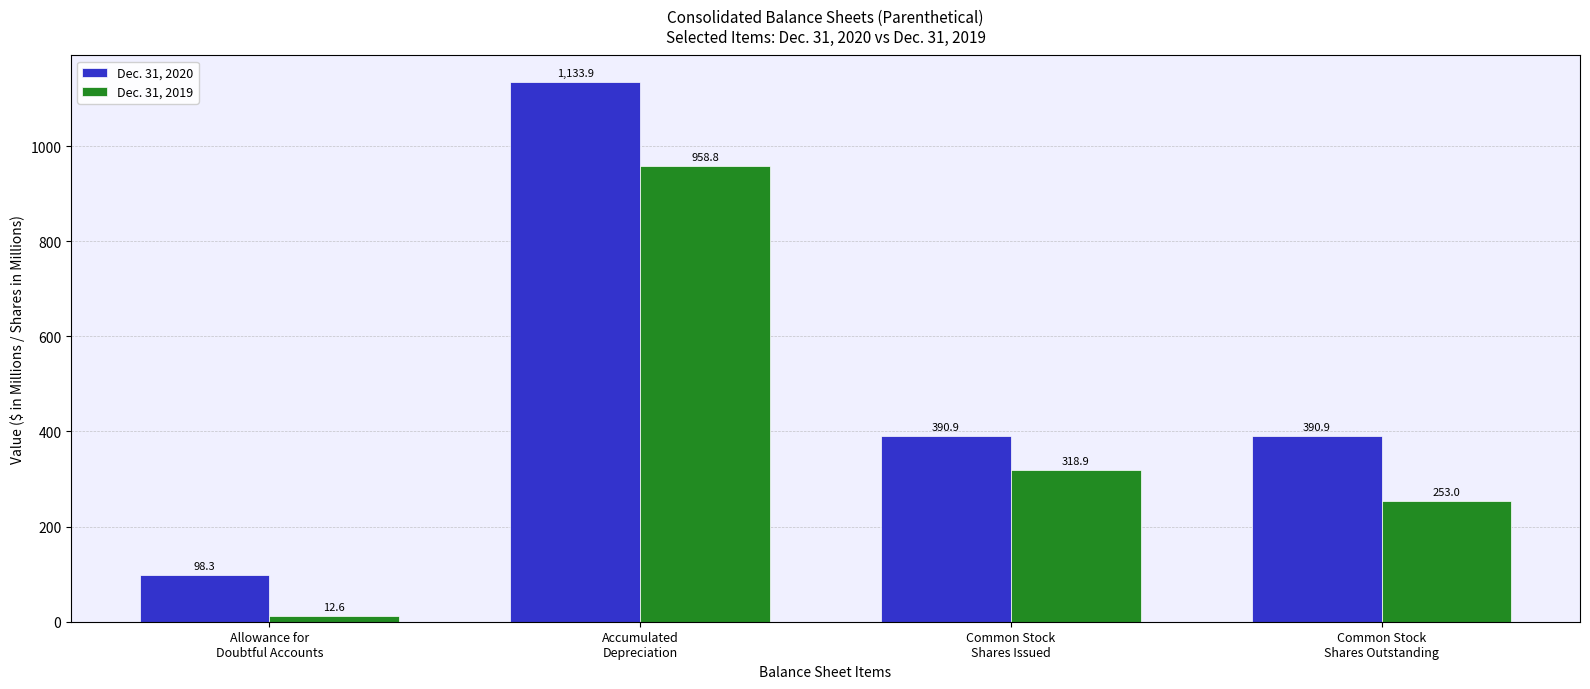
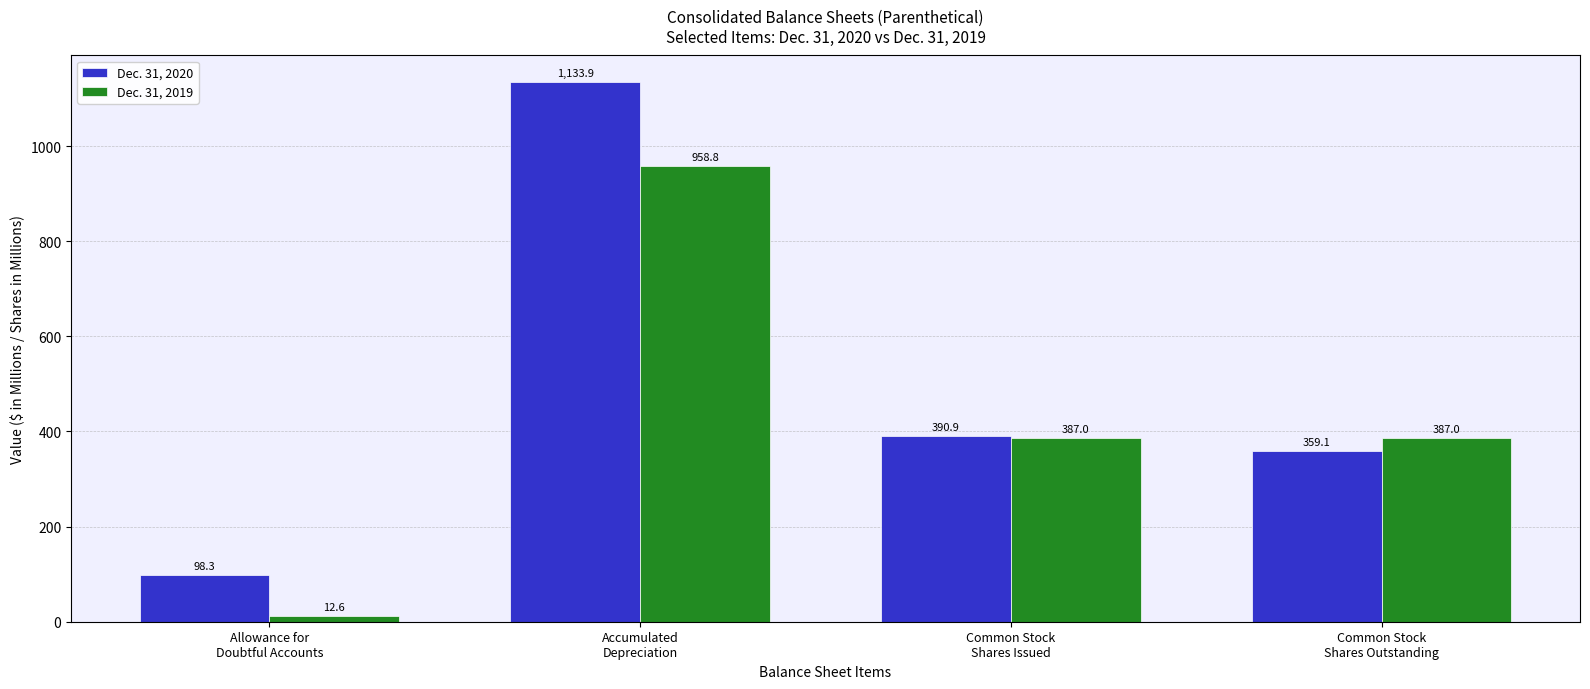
  {
    "Dec. 31, 2020": {
      "Allowance for Doubtful Accounts": "98.3",
      "Accumulated Depreciation": "1,133.9",
      "Common Stock Shares Issued": "390.9",
-     "Common Stock Shares Outstanding": "390.9"
+     "Common Stock Shares Outstanding": "359.1"
    },
    "Dec. 31, 2019": {
      "Allowance for Doubtful Accounts": "12.6",
      "Accumulated Depreciation": "958.8",
-     "Common Stock Shares Issued": "318.9",
-     "Common Stock Shares Outstanding": "253.0"
+     "Common Stock Shares Issued": "387.0",
+     "Common Stock Shares Outstanding": "387.0"
    }
  }
